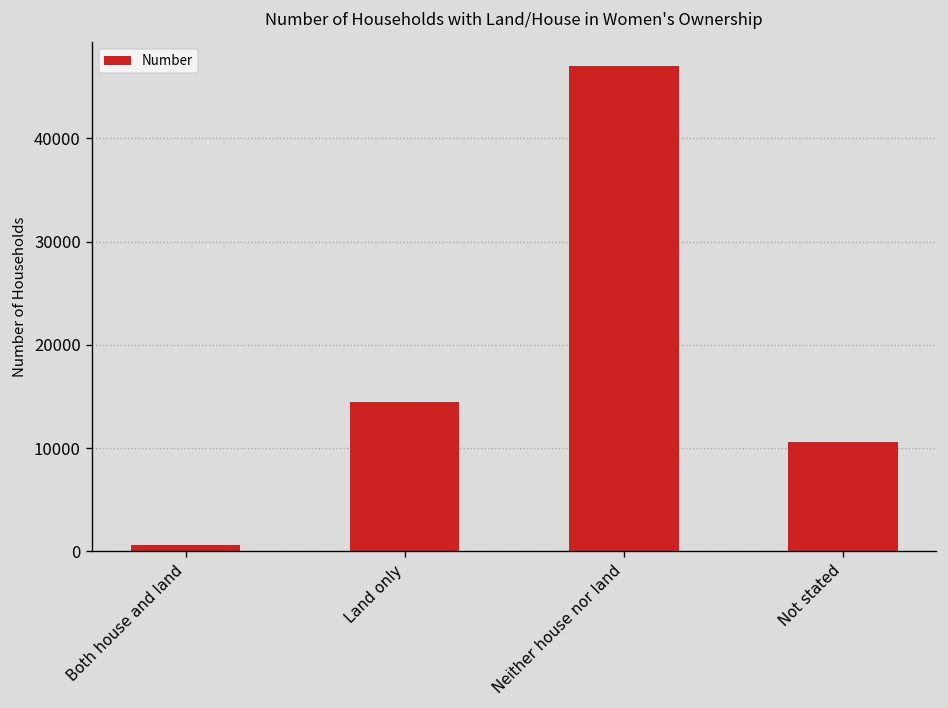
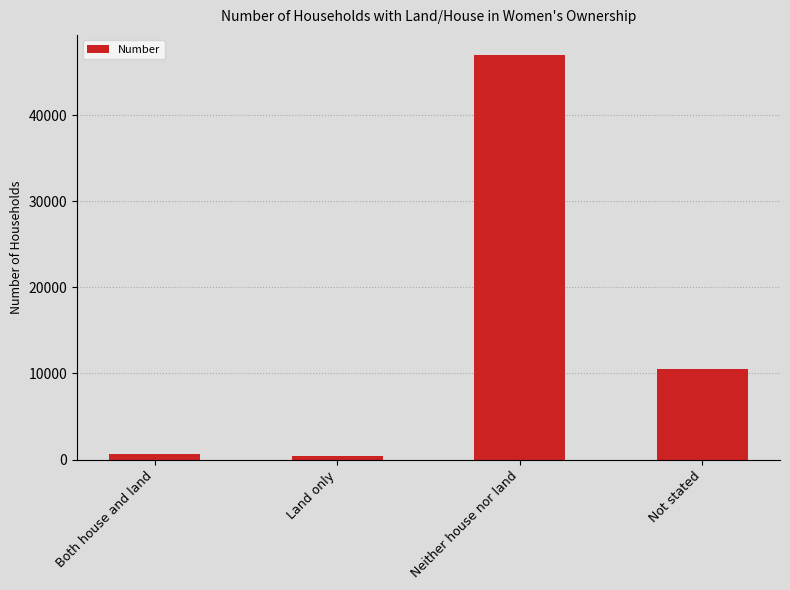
  {
    "Both house and land": 1000,
-   "Land only": 15000,
+   "Land only": 0,
    "Neither house nor land": 47000,
    "Not stated": 11000
  }
